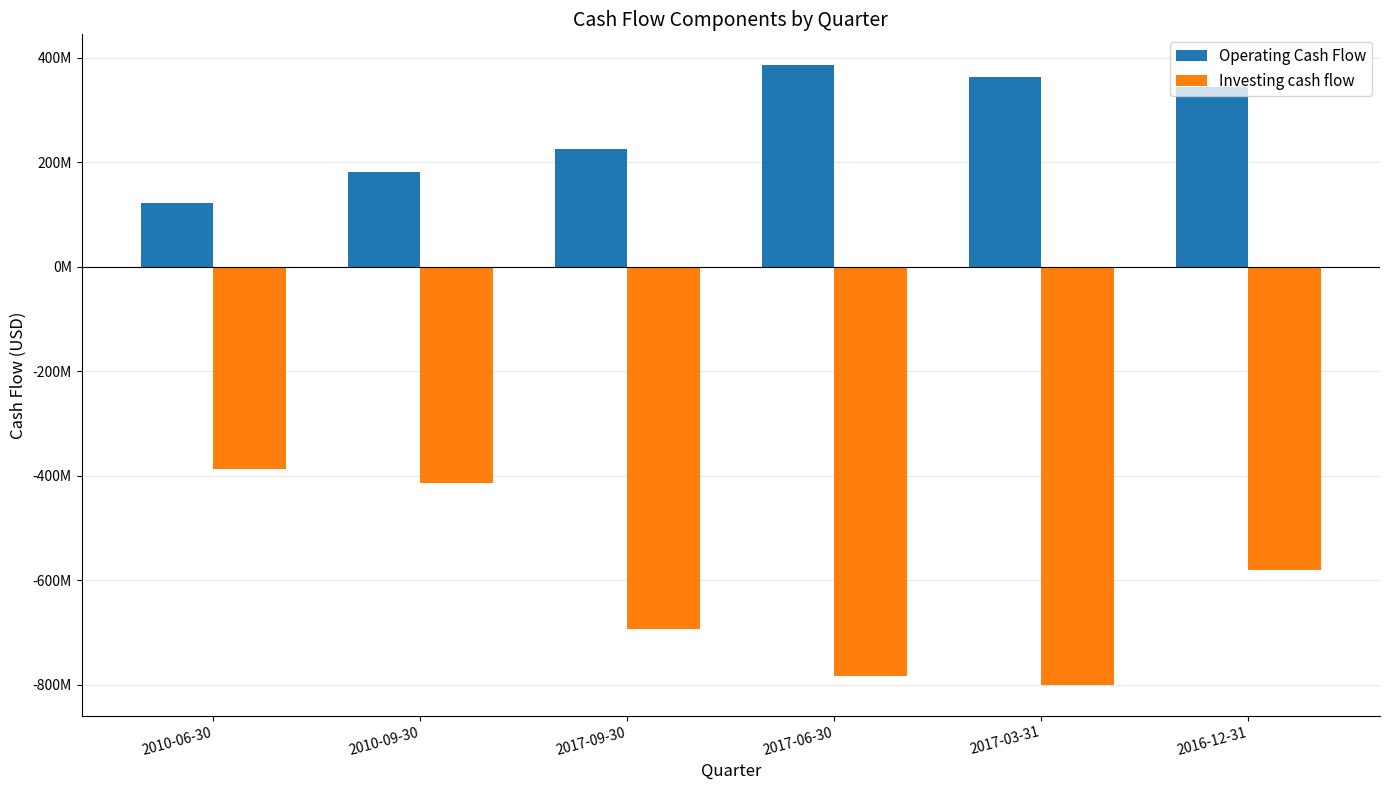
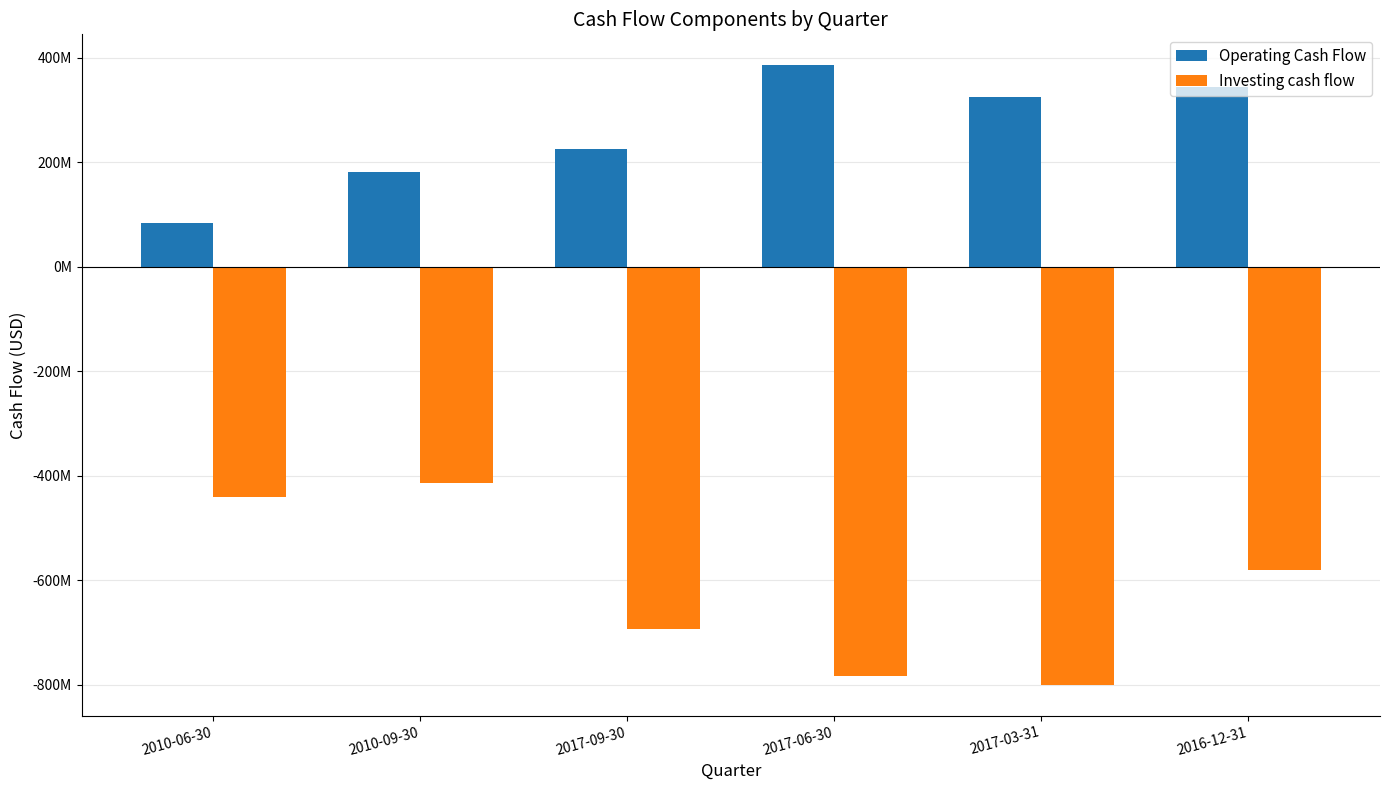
  {
    "Operating Cash Flow": {
-     "2010-06-30": 120000000,
+     "2010-06-30": 80000000,
      "2010-09-30": 180000000,
      "2017-09-30": 230000000,
      "2017-06-30": 390000000,
-     "2017-03-31": 360000000
+     "2017-03-31": 330000000
    },
    "Investing cash flow": {
-     "2010-06-30": -390000000,
+     "2010-06-30": -440000000,
      "2010-09-30": -410000000,
      "2017-09-30": -690000000,
      "2017-06-30": -780000000,
      "2017-03-31": -800000000,
      "2016-12-31": -580000000
    }
  }
